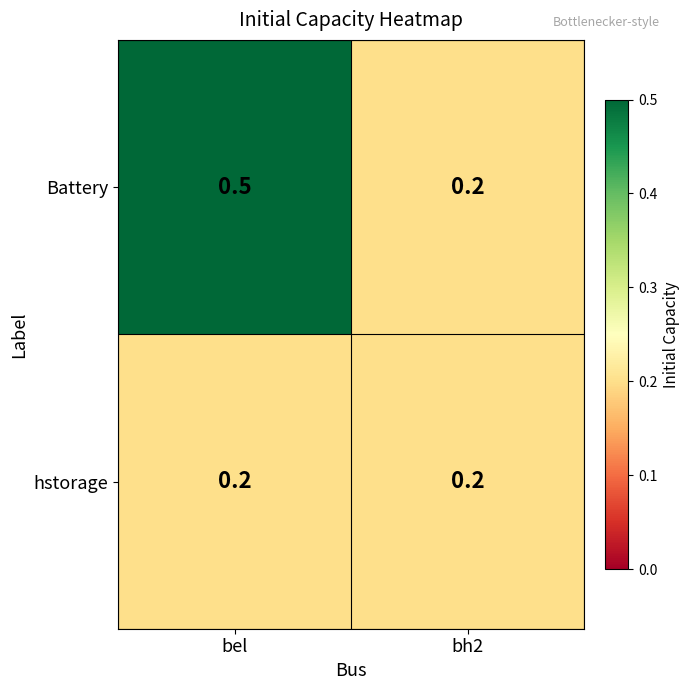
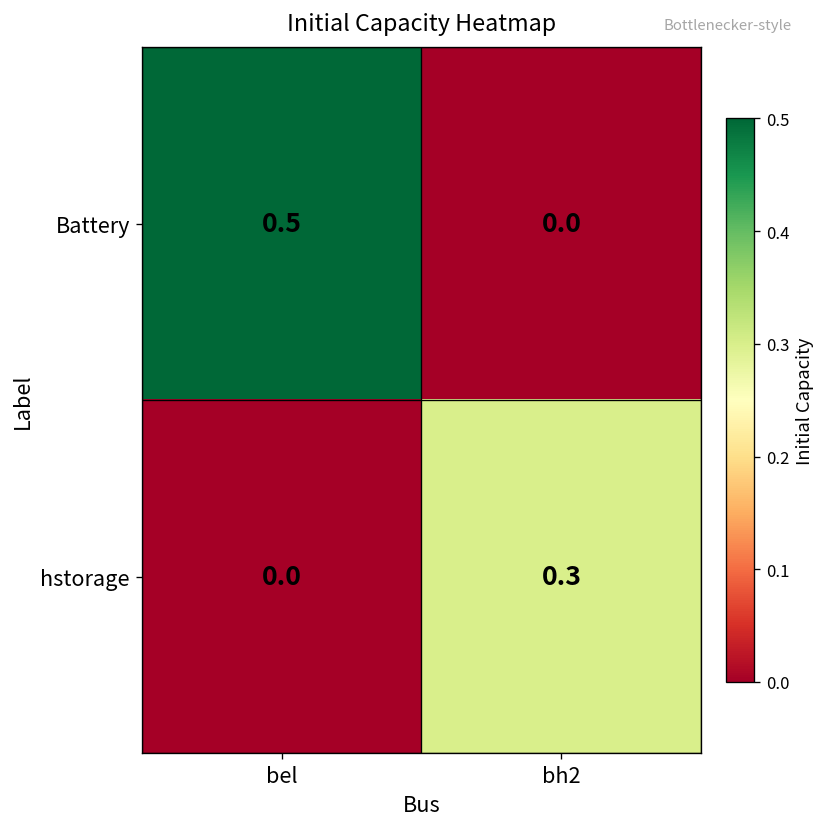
  {
    "Battery": {
      "bel": 0.5,
-     "bh2": 0.2
+     "bh2": 0.0
    },
    "hstorage": {
-     "bel": 0.2,
-     "bh2": 0.2
+     "bel": 0.0,
+     "bh2": 0.3
    }
  }
